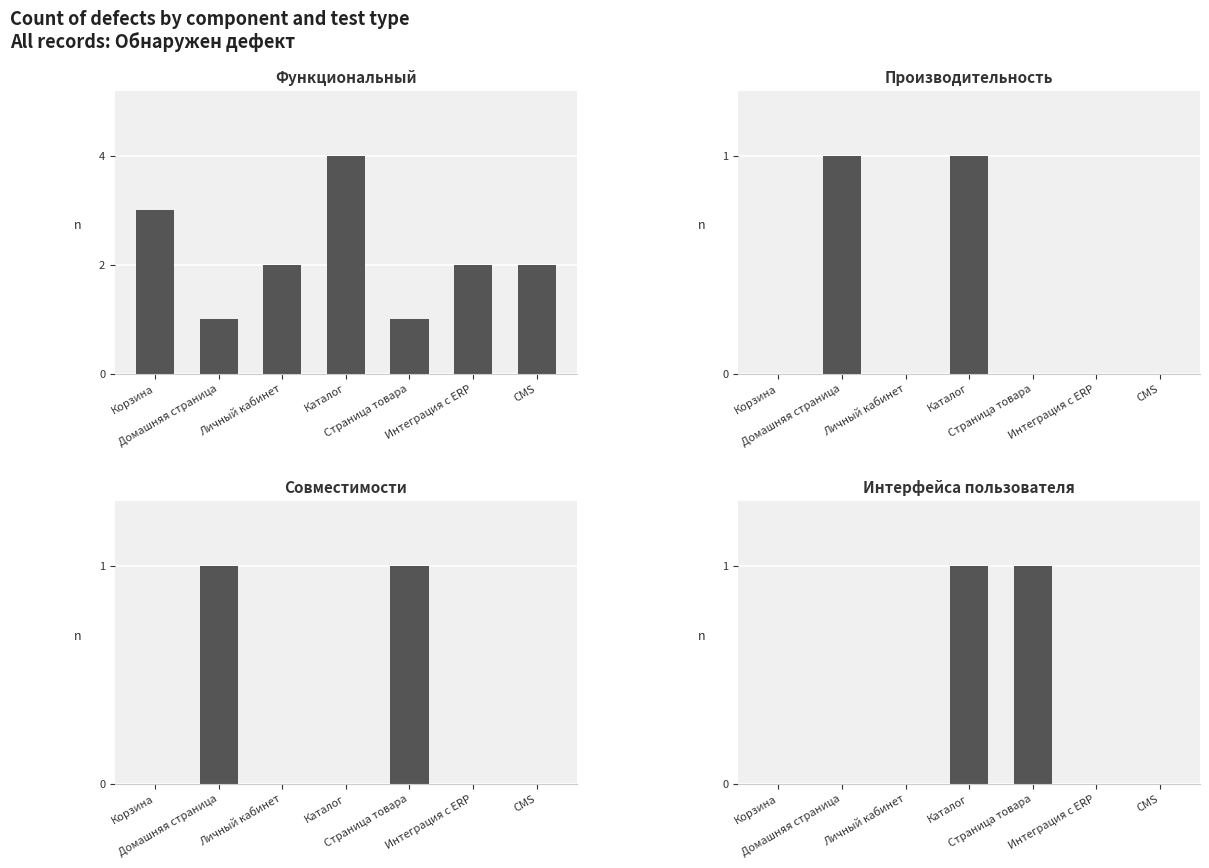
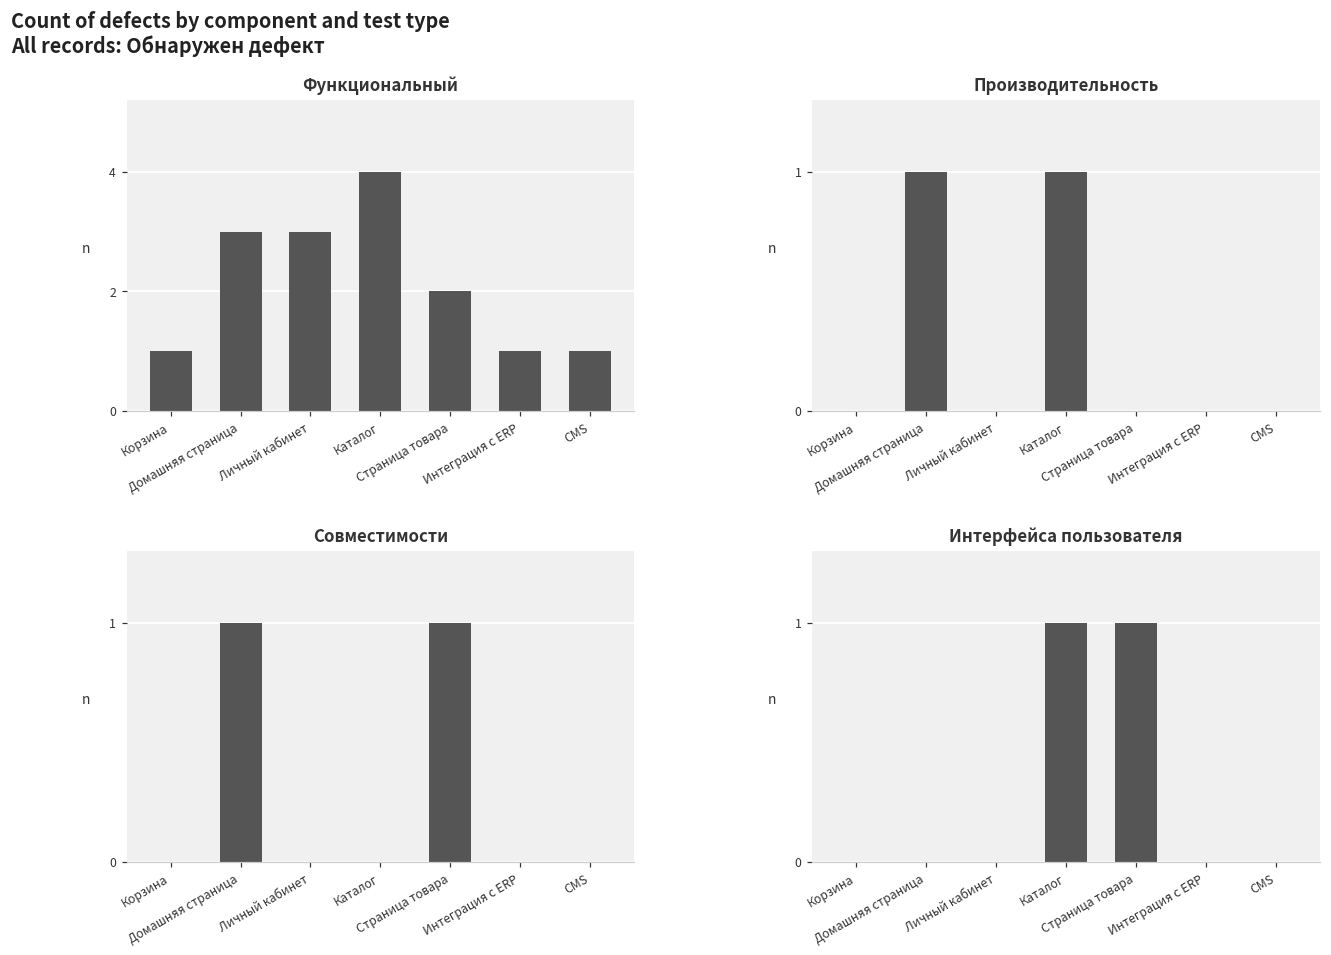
  {
    "Функциональный": {
-     "Корзина": 3,
-     "Домашняя страница": 1,
-     "Личный кабинет": 2,
+     "Корзина": 1,
+     "Домашняя страница": 3,
+     "Личный кабинет": 3,
      "Каталог": 4,
-     "Страница товара": 1,
-     "Интеграция с ERP": 2,
-     "CMS": 2
+     "Страница товара": 2,
+     "Интеграция с ERP": 1,
+     "CMS": 1
    },
    "Производительность": {
      "Корзина": 0.00,
      "Домашняя страница": 1.00,
      "Личный кабинет": 0.00,
      "Каталог": 1.00,
      "Страница товара": 0.00,
      "Интеграция с ERP": 0.00,
      "CMS": 0.00
    },
    "Совместимости": {
      "Корзина": 0.00,
      "Домашняя страница": 1.00,
      "Личный кабинет": 0.00,
      "Каталог": 0.00,
      "Страница товара": 1.00,
      "Интеграция с ERP": 0.00,
      "CMS": 0.00
    },
    "Интерфейса пользователя": {
      "Корзина": 0.00,
      "Домашняя страница": 0.00,
      "Личный кабинет": 0.00,
      "Каталог": 1.00,
      "Страница товара": 1.00,
      "Интеграция с ERP": 0.00,
      "CMS": 0.00
    }
  }
